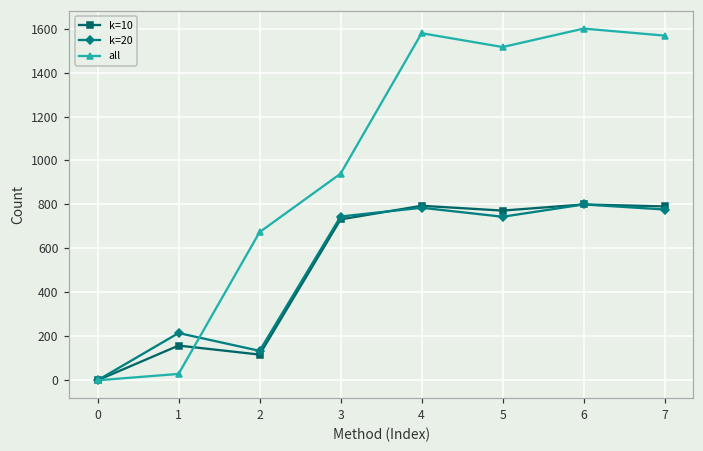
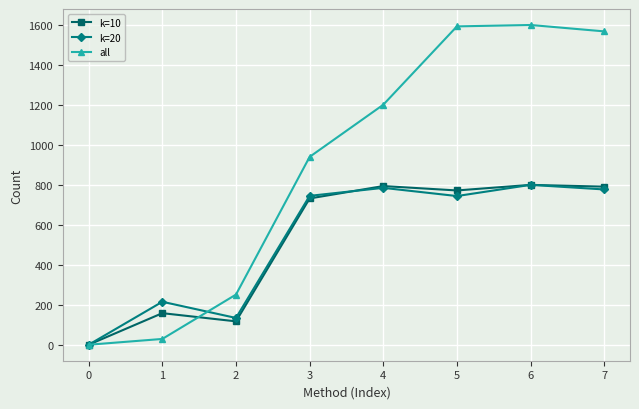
  {
    "all": {
      "1": 30,
-     "2": 670,
+     "2": 250,
      "3": 940,
-     "4": 1580,
-     "5": 1520,
+     "4": 1200,
+     "5": 1590,
      "6": 1600,
      "7": 1570
    }
  }
